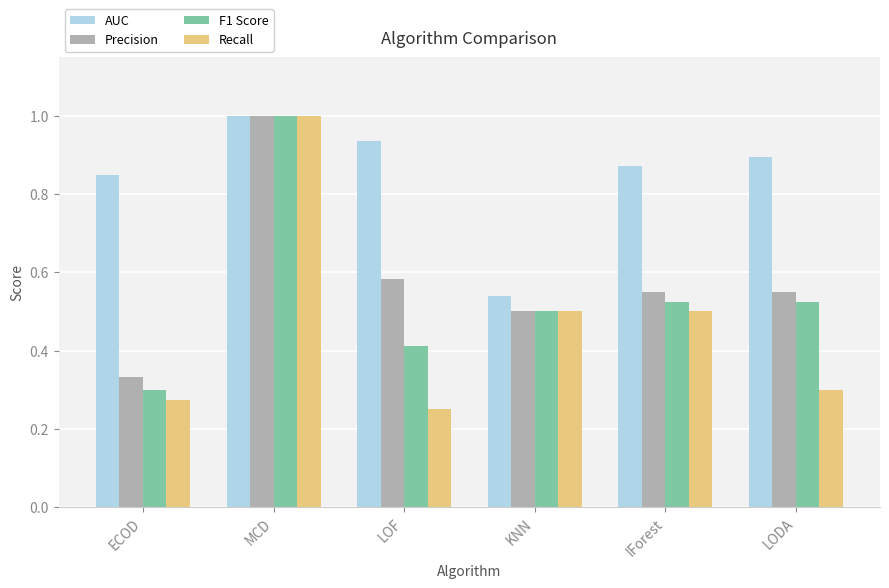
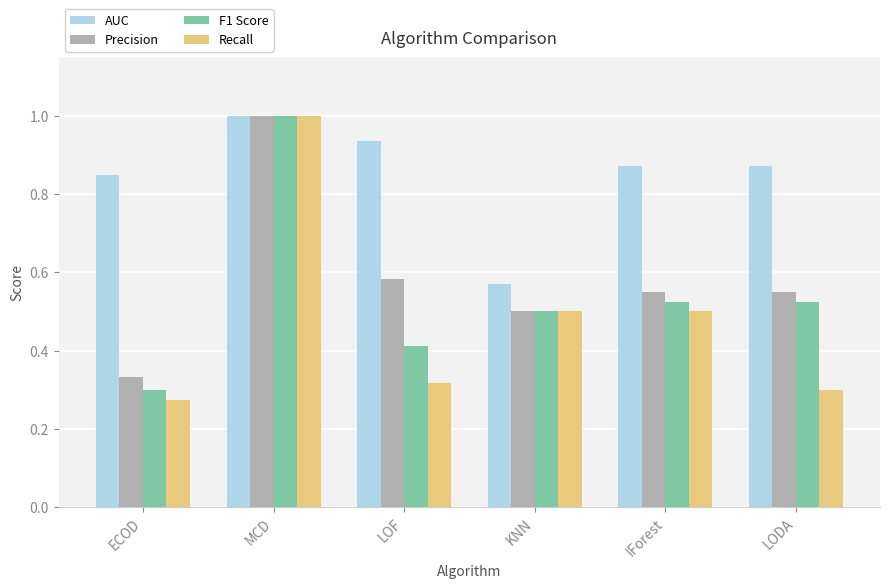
  {
    "AUC": {
      "ECOD": 0.85,
      "MCD": 1.00,
      "LOF": 0.94,
-     "KNN": 0.54,
+     "KNN": 0.57,
      "IForest": 0.87,
-     "LODA": 0.90
+     "LODA": 0.87
    },
    "Recall": {
      "ECOD": 0.27,
      "MCD": 1.00,
-     "LOF": 0.25,
+     "LOF": 0.32,
      "KNN": 0.50,
      "IForest": 0.50,
      "LODA": 0.30
    }
  }
